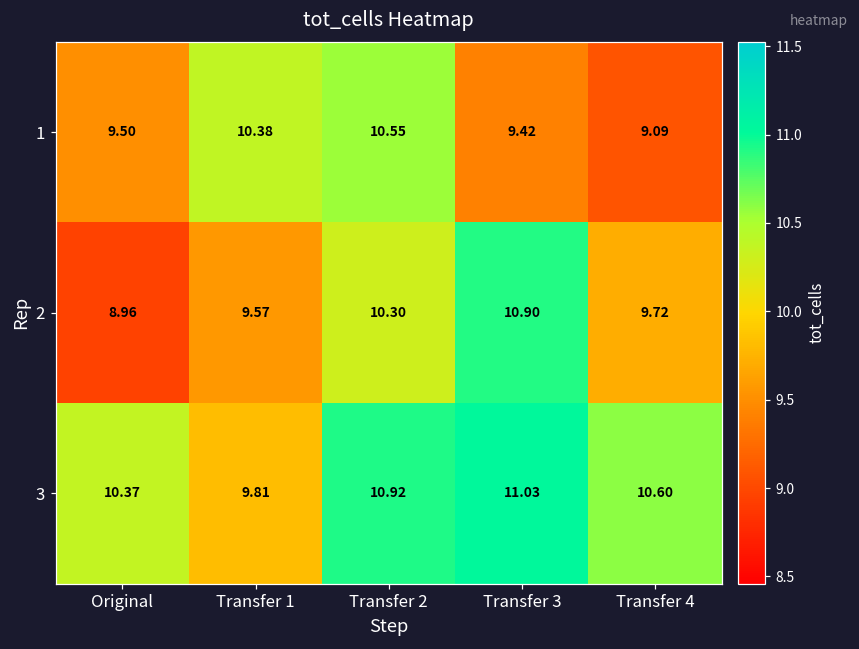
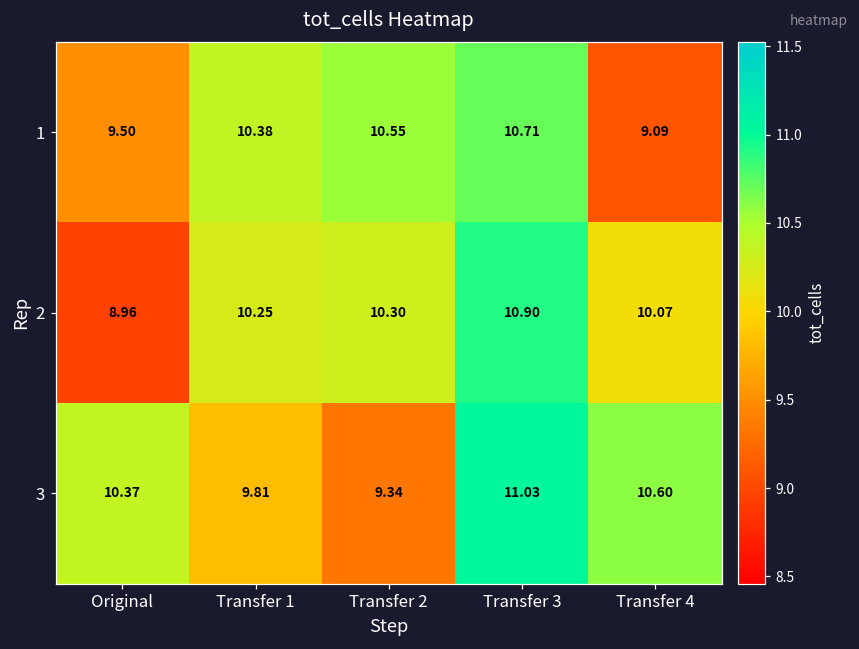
  {
    "1": {
      "Original": 9.50,
      "Transfer 1": 10.38,
      "Transfer 2": 10.55,
-     "Transfer 3": 9.42,
+     "Transfer 3": 10.71,
      "Transfer 4": 9.09
    },
    "2": {
      "Original": 8.96,
-     "Transfer 1": 9.57,
+     "Transfer 1": 10.25,
      "Transfer 2": 10.30,
      "Transfer 3": 10.90,
-     "Transfer 4": 9.72
+     "Transfer 4": 10.07
    },
    "3": {
      "Original": 10.37,
      "Transfer 1": 9.81,
-     "Transfer 2": 10.92,
+     "Transfer 2": 9.34,
      "Transfer 3": 11.03,
      "Transfer 4": 10.60
    }
  }
